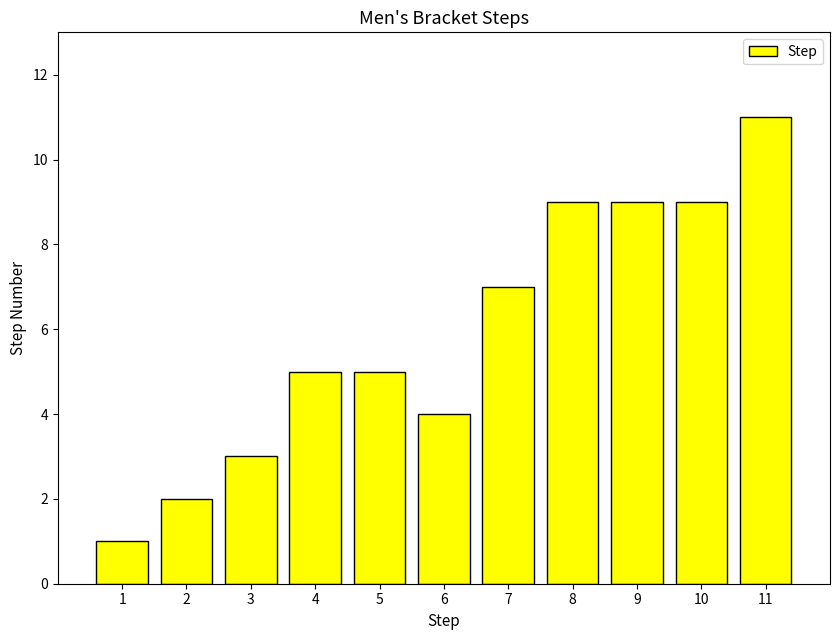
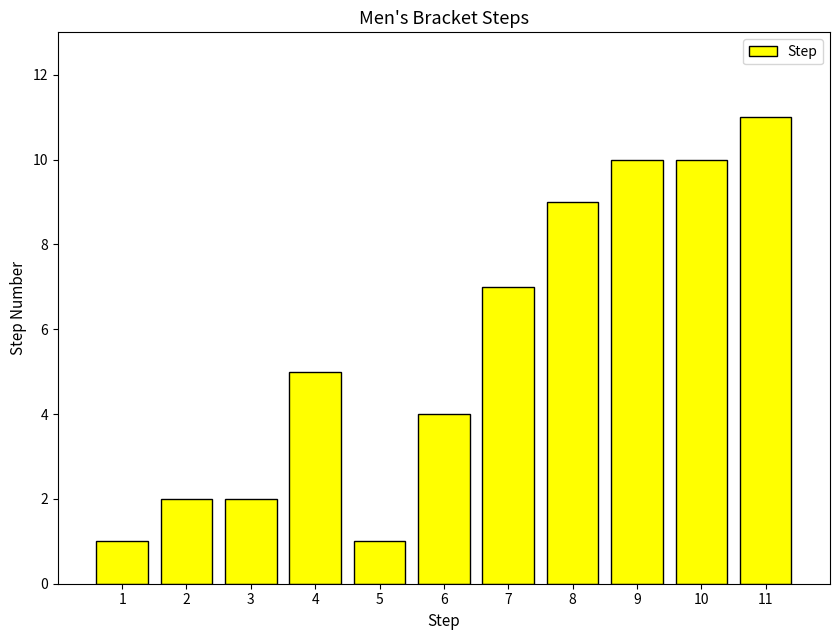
  {
    "1": 1,
    "2": 2,
-   "3": 3,
+   "3": 2,
    "4": 5,
-   "5": 5,
+   "5": 1,
    "6": 4,
    "7": 7,
    "8": 9,
-   "9": 9,
-   "10": 9,
+   "9": 10,
+   "10": 10,
    "11": 11
  }
